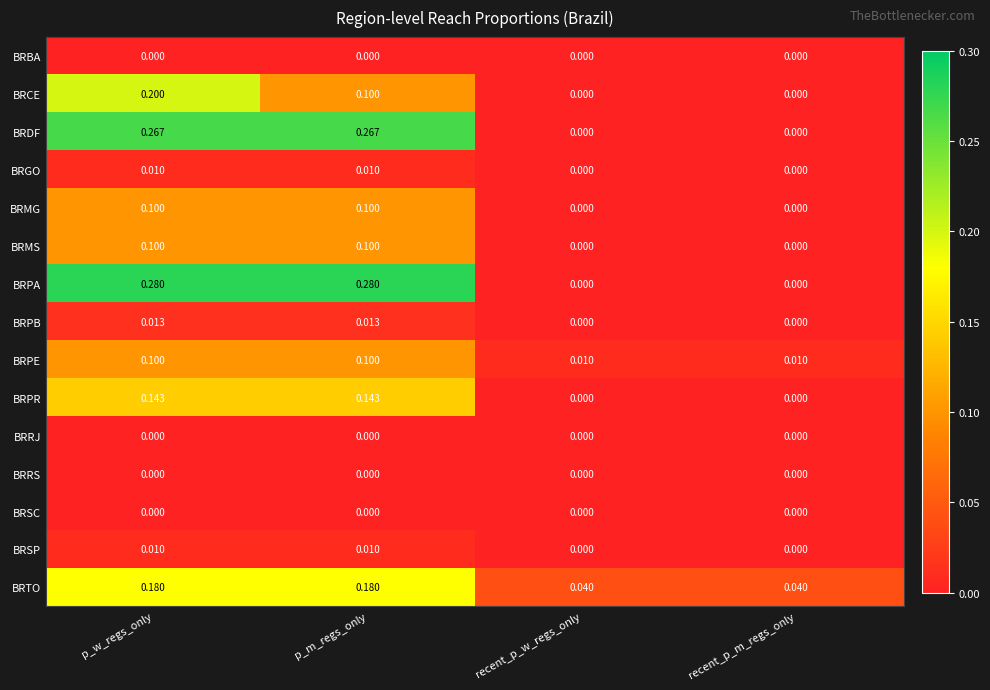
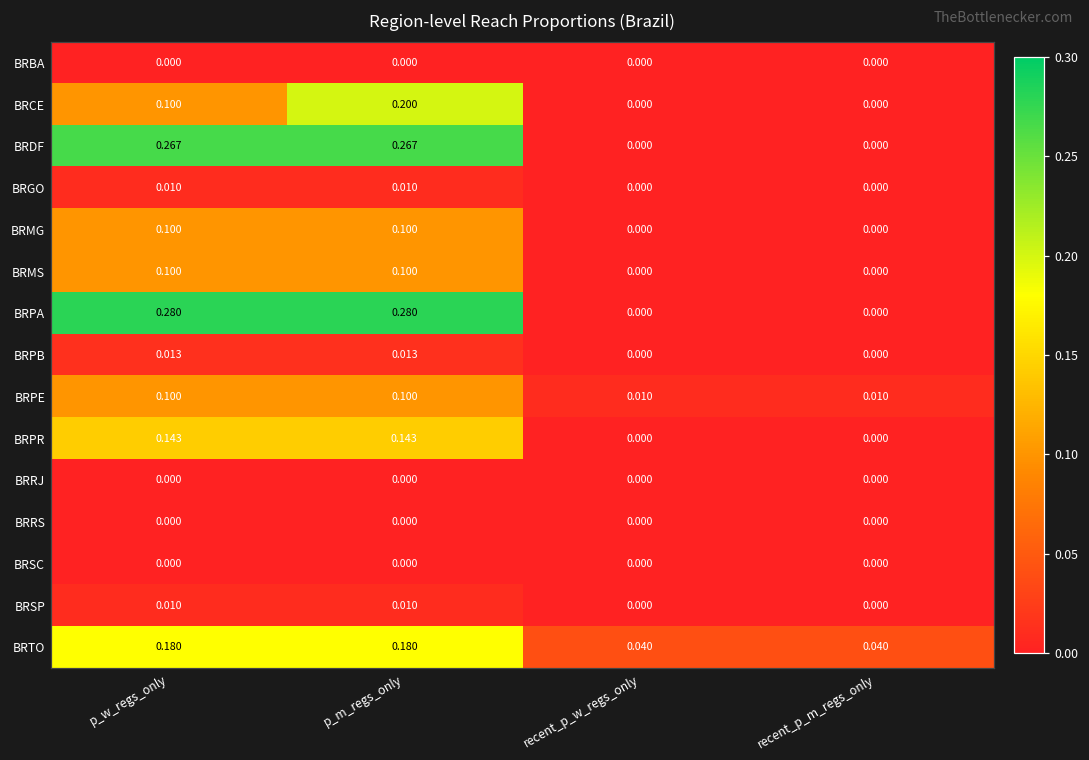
  {
    "BRBA": {
      "p_w_regs_only": 0.000,
      "p_m_regs_only": 0.000,
      "recent_p_w_regs_only": 0.000,
      "recent_p_m_regs_only": 0.000
    },
    "BRCE": {
-     "p_w_regs_only": 0.200,
-     "p_m_regs_only": 0.100,
+     "p_w_regs_only": 0.100,
+     "p_m_regs_only": 0.200,
      "recent_p_w_regs_only": 0.000,
      "recent_p_m_regs_only": 0.000
    },
    "BRDF": {
      "p_w_regs_only": 0.267,
      "p_m_regs_only": 0.267,
      "recent_p_w_regs_only": 0.000,
      "recent_p_m_regs_only": 0.000
    },
    "BRGO": {
      "p_w_regs_only": 0.010,
      "p_m_regs_only": 0.010,
      "recent_p_w_regs_only": 0.000,
      "recent_p_m_regs_only": 0.000
    },
    "BRMG": {
      "p_w_regs_only": 0.100,
      "p_m_regs_only": 0.100,
      "recent_p_w_regs_only": 0.000,
      "recent_p_m_regs_only": 0.000
    },
    "BRMS": {
      "p_w_regs_only": 0.100,
      "p_m_regs_only": 0.100,
      "recent_p_w_regs_only": 0.000,
      "recent_p_m_regs_only": 0.000
    },
    "BRPA": {
      "p_w_regs_only": 0.280,
      "p_m_regs_only": 0.280,
      "recent_p_w_regs_only": 0.000,
      "recent_p_m_regs_only": 0.000
    },
    "BRPB": {
      "p_w_regs_only": 0.013,
      "p_m_regs_only": 0.013,
      "recent_p_w_regs_only": 0.000,
      "recent_p_m_regs_only": 0.000
    },
    "BRPE": {
      "p_w_regs_only": 0.100,
      "p_m_regs_only": 0.100,
      "recent_p_w_regs_only": 0.010,
      "recent_p_m_regs_only": 0.010
    },
    "BRPR": {
      "p_w_regs_only": 0.143,
      "p_m_regs_only": 0.143,
      "recent_p_w_regs_only": 0.000,
      "recent_p_m_regs_only": 0.000
    },
    "BRRJ": {
      "p_w_regs_only": 0.000,
      "p_m_regs_only": 0.000,
      "recent_p_w_regs_only": 0.000,
      "recent_p_m_regs_only": 0.000
    },
    "BRRS": {
      "p_w_regs_only": 0.000,
      "p_m_regs_only": 0.000,
      "recent_p_w_regs_only": 0.000,
      "recent_p_m_regs_only": 0.000
    },
    "BRSC": {
      "p_w_regs_only": 0.000,
      "p_m_regs_only": 0.000,
      "recent_p_w_regs_only": 0.000,
      "recent_p_m_regs_only": 0.000
    },
    "BRSP": {
      "p_w_regs_only": 0.010,
      "p_m_regs_only": 0.010,
      "recent_p_w_regs_only": 0.000,
      "recent_p_m_regs_only": 0.000
    },
    "BRTO": {
      "p_w_regs_only": 0.180,
      "p_m_regs_only": 0.180,
      "recent_p_w_regs_only": 0.040,
      "recent_p_m_regs_only": 0.040
    }
  }
